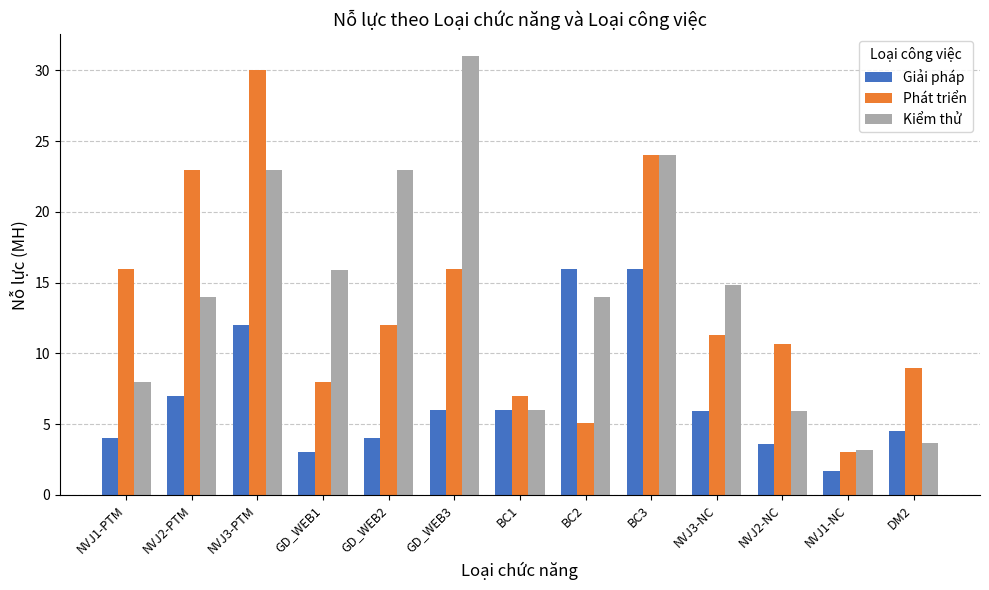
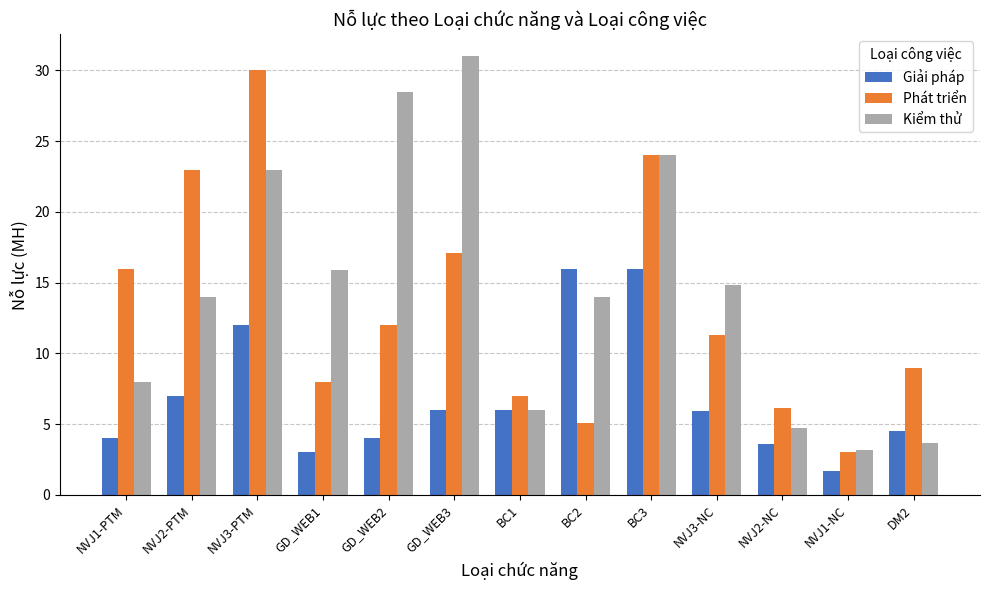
  {
    "Giải pháp": {
      "NVJ1-PTM": 4.0,
      "NVJ2-PTM": 7.0,
      "NVJ3-PTM": 12.0,
      "GD_WEB1": 3.0,
      "GD_WEB2": 4.0,
      "GD_WEB3": 6.0,
      "BC1": 6.0,
      "BC2": 16.0,
      "BC3": 16.0,
      "NVJ3-NC": 6.0,
      "NVJ2-NC": 3.6,
      "NVJ1-NC": 1.7,
      "DM2": 4.5
    },
    "Phát triển": {
      "NVJ1-PTM": 16.0,
      "NVJ2-PTM": 23.0,
      "NVJ3-PTM": 30.0,
      "GD_WEB1": 8.0,
      "GD_WEB2": 12.0,
-     "GD_WEB3": 16.0,
+     "GD_WEB3": 17.1,
      "BC1": 7.0,
      "BC2": 5.1,
      "BC3": 24.0,
      "NVJ3-NC": 11.3,
-     "NVJ2-NC": 10.7,
+     "NVJ2-NC": 6.1,
      "NVJ1-NC": 3.0,
      "DM2": 9.0
    },
    "Kiểm thử": {
      "NVJ1-PTM": 8.0,
      "NVJ2-PTM": 14.0,
      "NVJ3-PTM": 23.0,
      "GD_WEB1": 15.9,
-     "GD_WEB2": 23.0,
+     "GD_WEB2": 28.5,
      "GD_WEB3": 31.0,
      "BC1": 6.0,
      "BC2": 14.0,
      "BC3": 24.0,
      "NVJ3-NC": 14.9,
-     "NVJ2-NC": 5.9,
+     "NVJ2-NC": 4.8,
      "NVJ1-NC": 3.2,
      "DM2": 3.7
    }
  }
